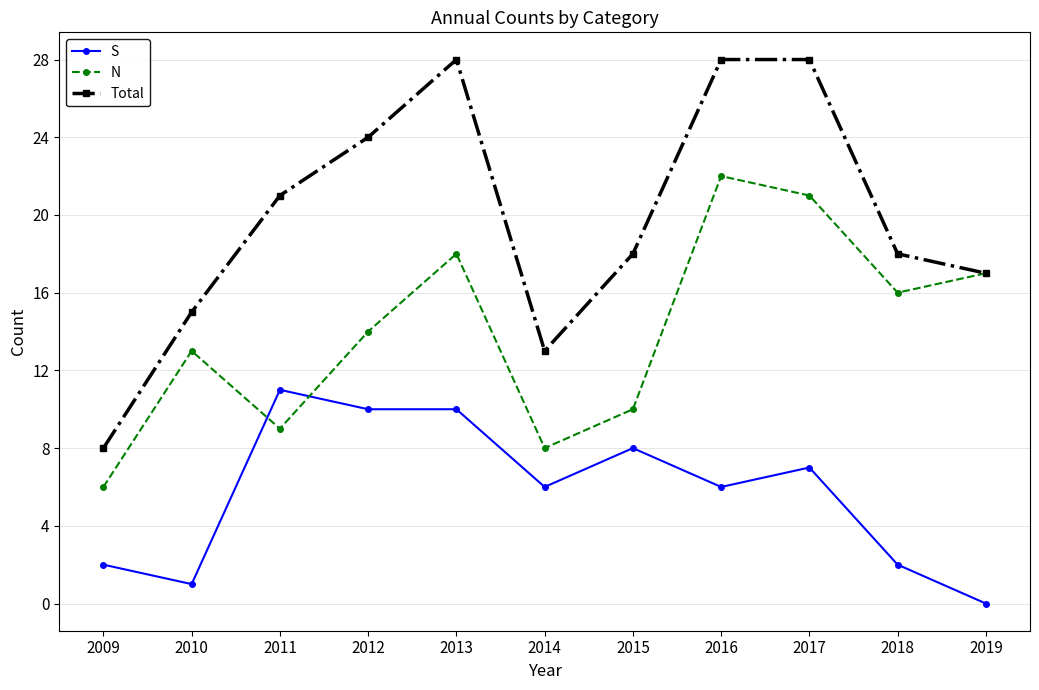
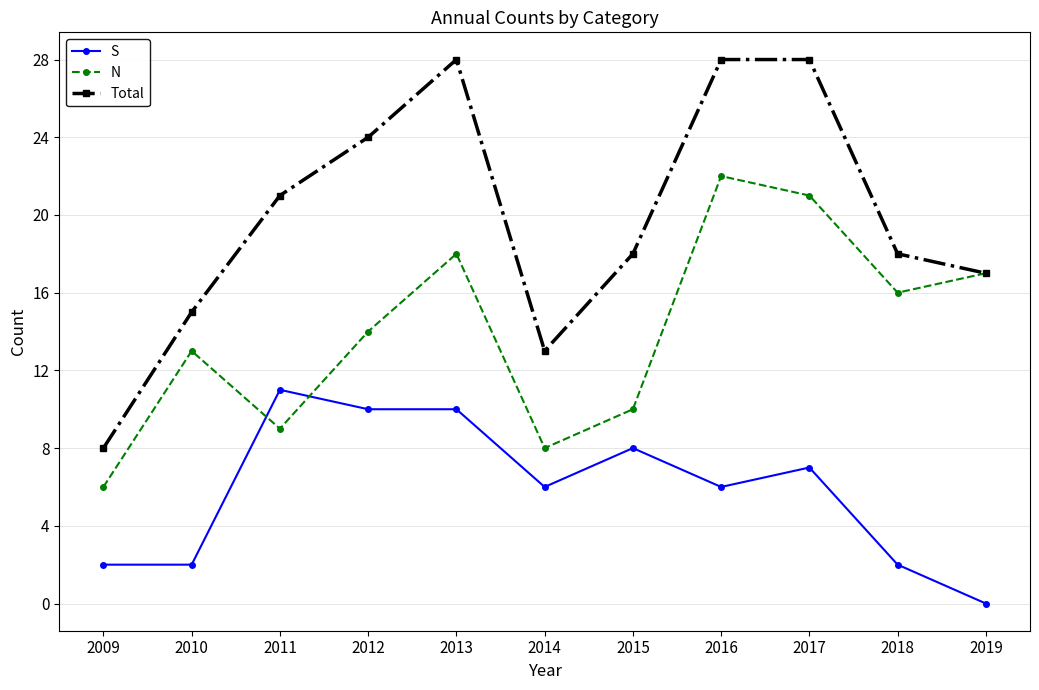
  {
    "S": {
      "2009": 2,
-     "2010": 1,
+     "2010": 2,
      "2011": 11,
      "2012": 10,
      "2013": 10,
      "2014": 6,
      "2015": 8,
      "2016": 6,
      "2017": 7,
      "2018": 2,
      "2019": 0
    },
    "N": {
      "2009": 6,
      "2010": 13,
      "2011": 9,
      "2012": 14,
      "2013": 18,
      "2014": 8,
      "2015": 10,
      "2016": 22,
      "2017": 21,
      "2018": 16
    },
    "Total": {
      "2009": 8,
      "2010": 15,
      "2011": 21,
      "2012": 24,
      "2013": 28,
      "2014": 13,
      "2015": 18,
      "2016": 28,
      "2017": 28,
      "2018": 18
    }
  }
